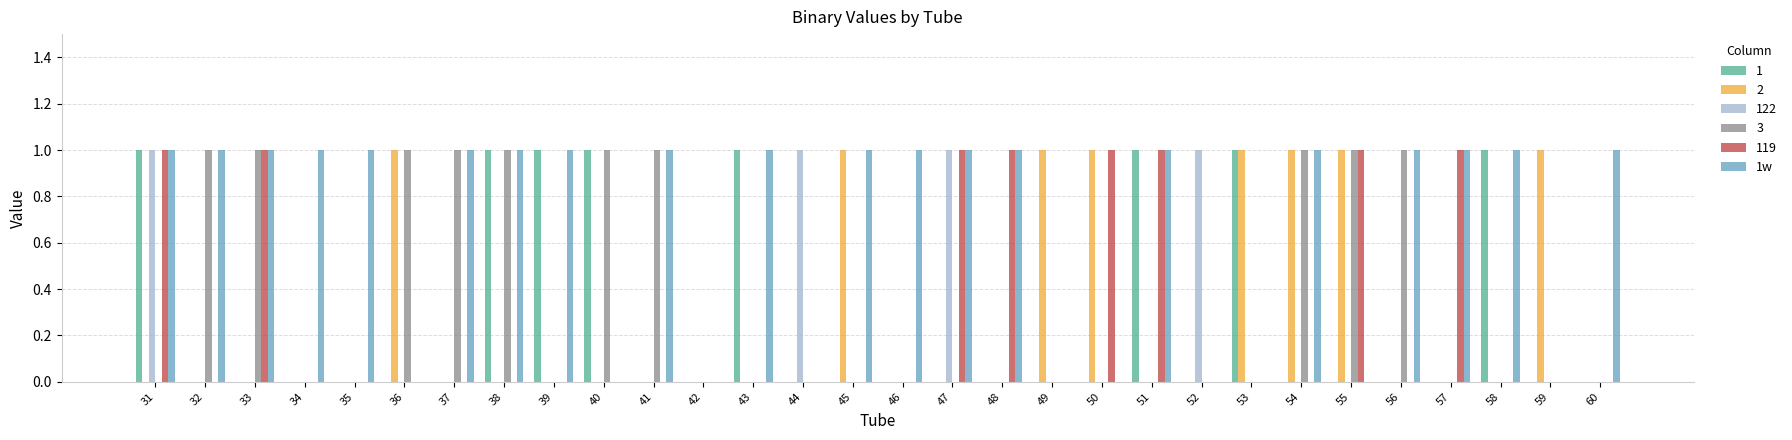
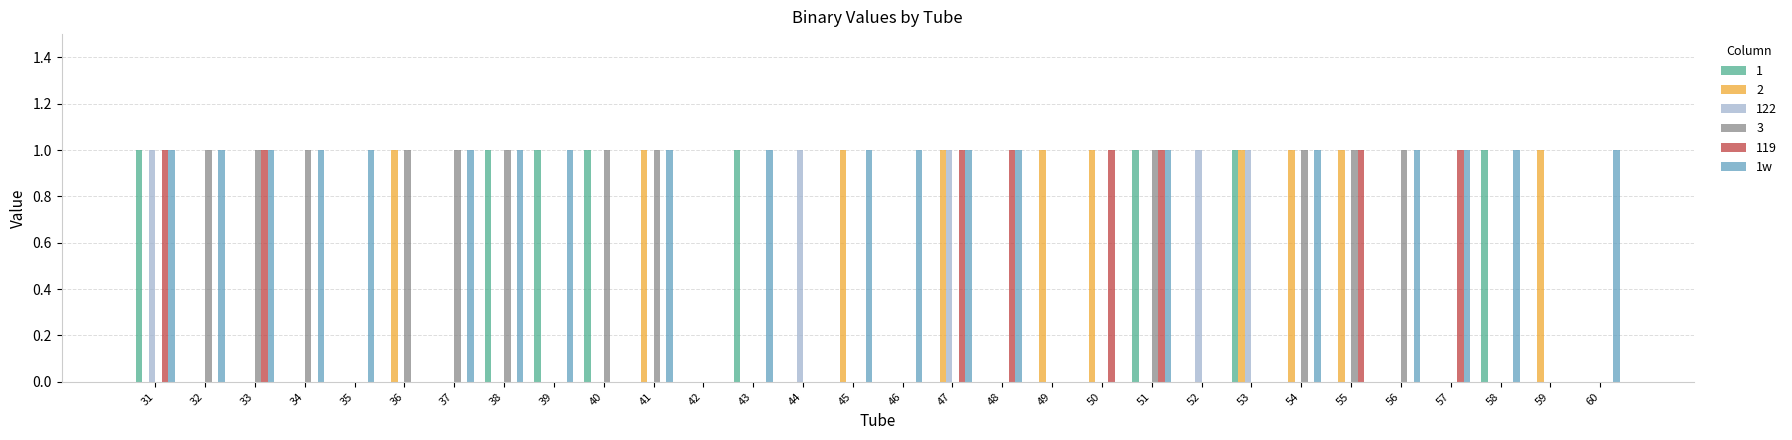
  {
    "2": {
      "31": 0,
      "32": 0,
      "33": 0,
      "34": 0,
      "35": 0,
      "36": 1,
      "37": 0,
      "38": 0,
      "39": 0,
      "40": 0,
-     "41": 0,
+     "41": 1,
      "42": 0,
      "43": 0,
      "44": 0,
      "45": 1,
      "46": 0,
-     "47": 0,
+     "47": 1,
      "48": 0,
      "49": 1,
      "50": 1,
      "51": 0,
      "52": 0,
      "53": 1,
      "54": 1,
      "55": 1,
      "56": 0,
      "57": 0,
      "58": 0,
      "59": 1,
      "60": 0
    },
    "122": {
      "31": 1,
      "32": 0,
      "33": 0,
      "34": 0,
      "35": 0,
      "36": 0,
      "37": 0,
      "38": 0,
      "39": 0,
      "40": 0,
      "41": 0,
      "42": 0,
      "43": 0,
      "44": 1,
      "45": 0,
      "46": 0,
      "47": 1,
      "48": 0,
      "49": 0,
      "50": 0,
      "51": 0,
      "52": 1,
-     "53": 0,
+     "53": 1,
      "54": 0,
      "55": 0,
      "56": 0,
      "57": 0,
      "58": 0,
      "59": 0,
      "60": 0
    },
    "3": {
      "31": 0,
      "32": 1,
      "33": 1,
-     "34": 0,
+     "34": 1,
      "35": 0,
      "36": 1,
      "37": 1,
      "38": 1,
      "39": 0,
      "40": 1,
      "41": 1,
      "42": 0,
      "43": 0,
      "44": 0,
      "45": 0,
      "46": 0,
      "47": 0,
      "48": 0,
      "49": 0,
      "50": 0,
-     "51": 0,
+     "51": 1,
      "52": 0,
      "53": 0,
      "54": 1,
      "55": 1,
      "56": 1,
      "57": 0,
      "58": 0,
      "59": 0,
      "60": 0
    },
    "119": {
      "31": 1,
      "32": 0,
      "33": 1,
      "34": 0,
      "35": 0,
      "36": 0,
      "37": 0,
      "38": 0,
      "39": 0,
      "40": 0,
      "41": 0,
      "42": 0,
      "43": 0,
      "44": 0,
      "45": 0,
      "46": 0,
      "47": 1,
      "48": 1,
      "49": 0,
      "50": 1,
      "51": 1,
      "52": 0,
      "53": 0,
      "54": 0,
      "55": 1,
      "56": 0,
      "57": 1,
      "58": 0,
      "59": 0,
      "60": 0
    }
  }
